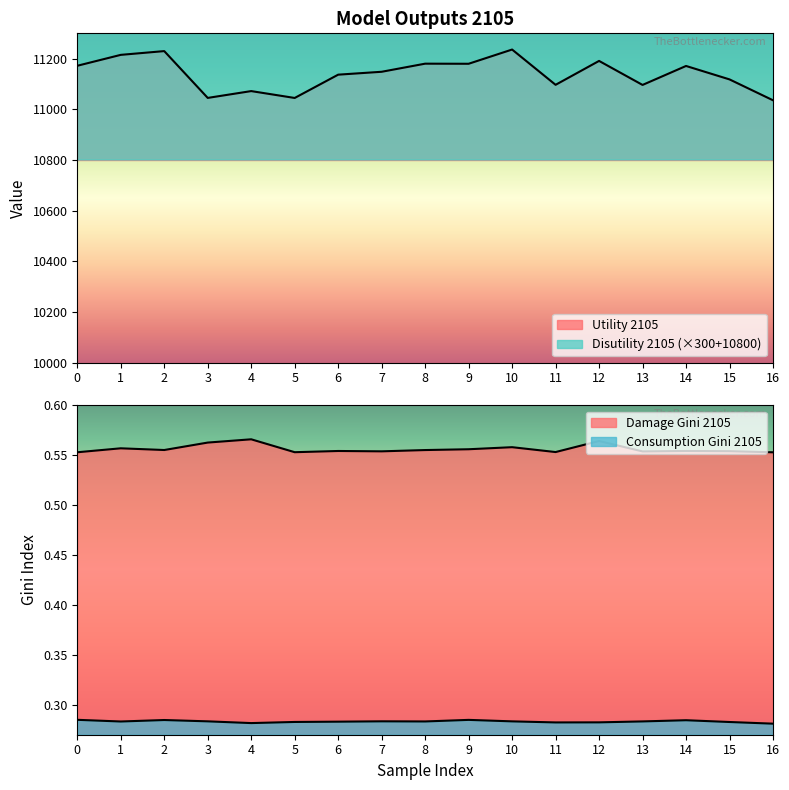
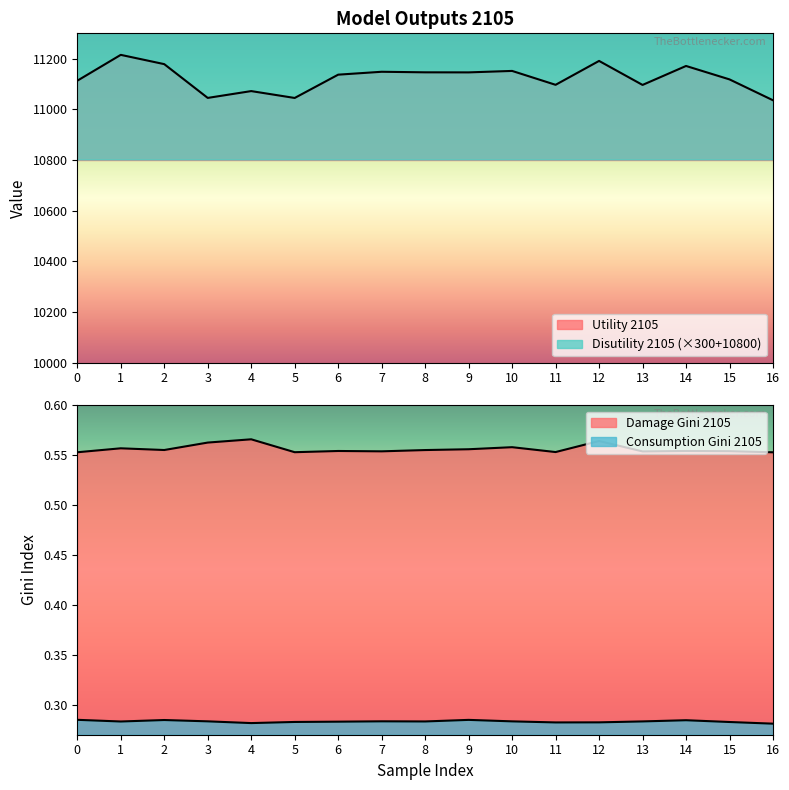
  {
    "Model Outputs 2105": {
      "Utility 2105": {
-       "0": 11170,
+       "0": 11110,
        "1": 11220,
-       "2": 11230,
+       "2": 11180,
        "3": 11050,
        "4": 11070,
        "5": 11040,
        "6": 11140,
        "7": 11150,
-       "8": 11180,
-       "9": 11180,
-       "10": 11240,
+       "8": 11150,
+       "9": 11150,
+       "10": 11150,
        "11": 11100,
        "12": 11190,
        "13": 11100,
        "14": 11170,
        "15": 11120,
        "16": 11040
      }
    }
  }
